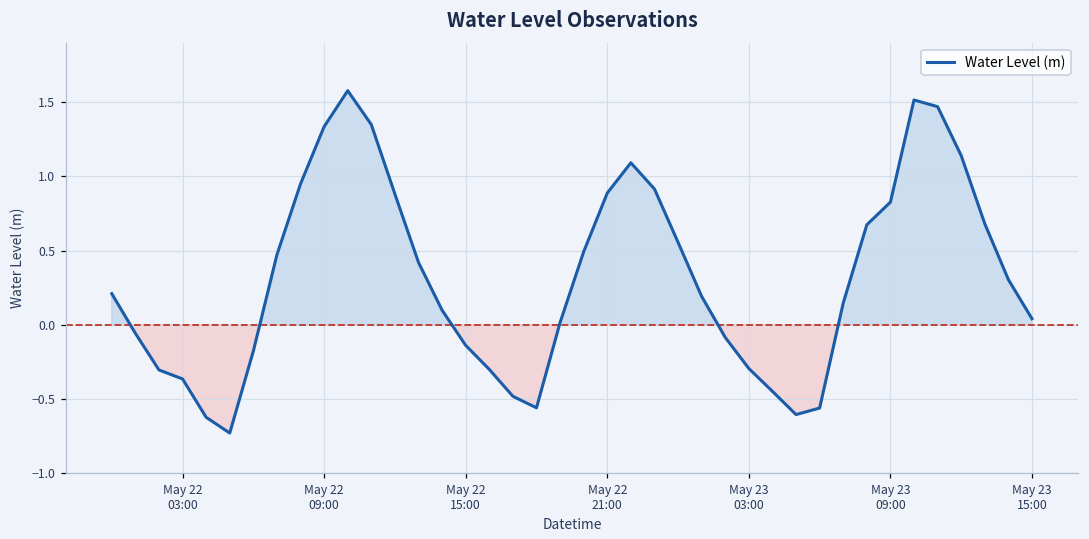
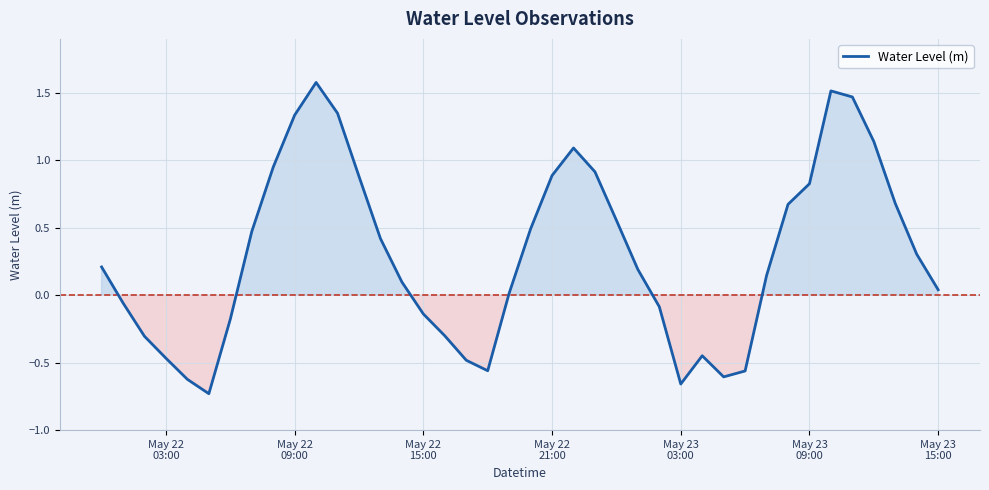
  {
-   "May 22 03:00": -0.37,
+   "May 22 03:00": -0.47,
    "May 22 09:00": 1.33,
    "May 22 15:00": -0.14,
    "May 22 21:00": 0.89,
-   "May 23 03:00": -0.29,
+   "May 23 03:00": -0.66,
    "May 23 09:00": 0.83,
    "May 23 15:00": 0.04
  }
